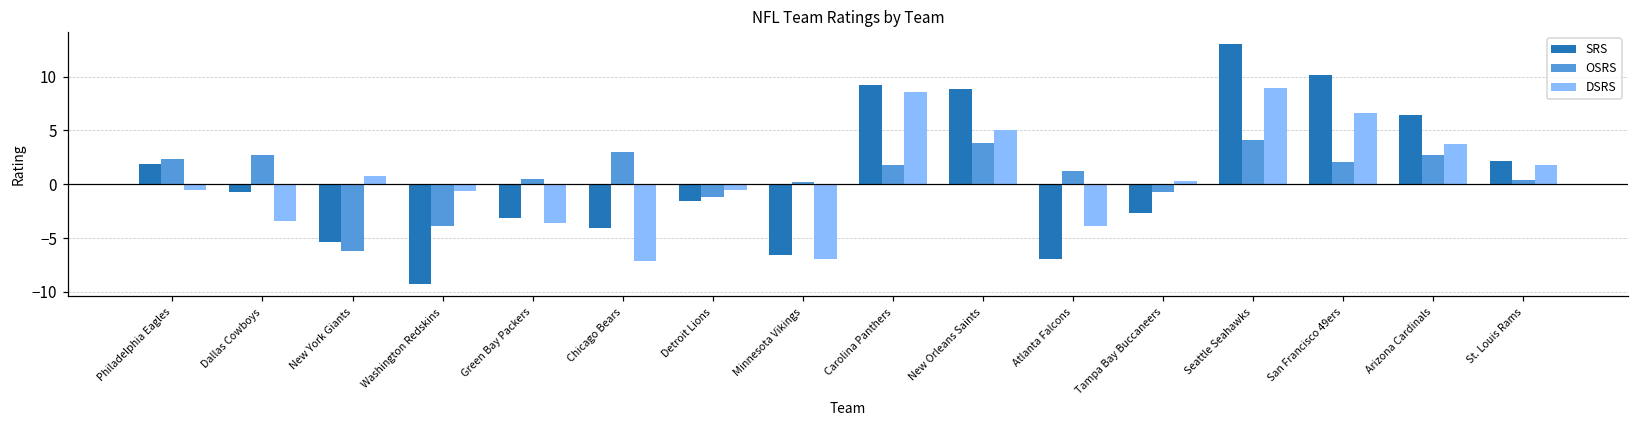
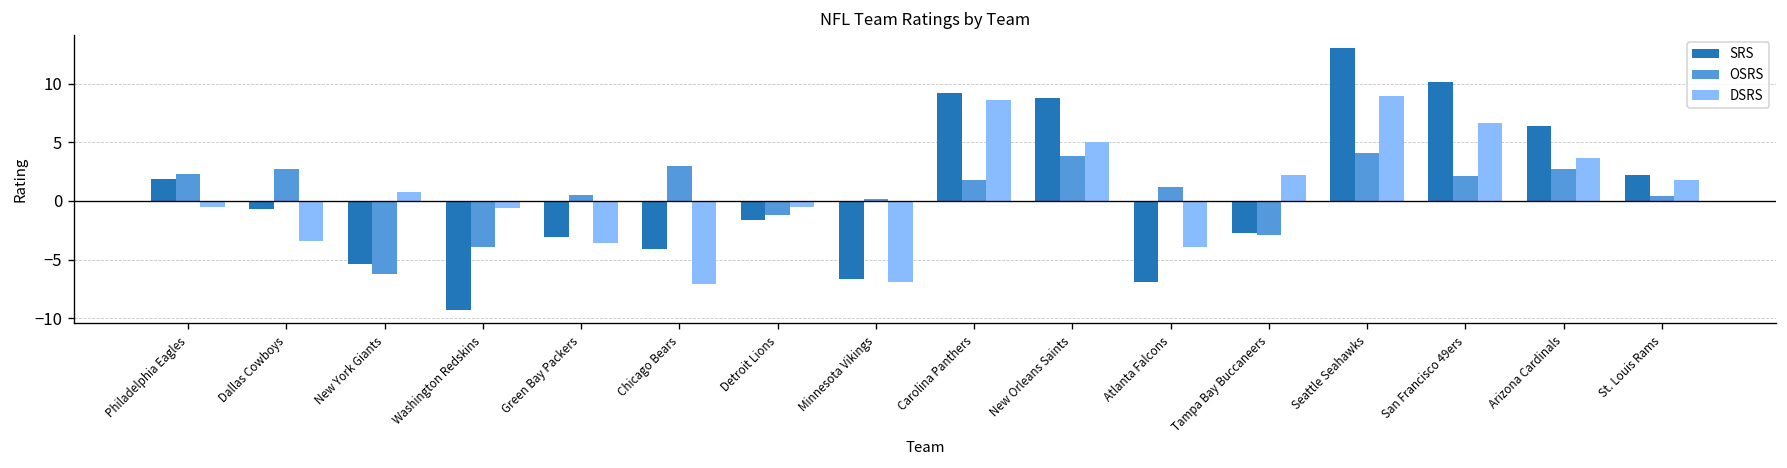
  {
    "SRS": {
      "Philadelphia Eagles": 2,
      "Dallas Cowboys": -1,
      "New York Giants": -5,
      "Washington Redskins": -9,
      "Green Bay Packers": -3,
      "Chicago Bears": -4,
      "Detroit Lions": -2,
      "Minnesota Vikings": -7,
      "Carolina Panthers": 9,
      "New Orleans Saints": 9,
      "Atlanta Falcons": -7,
      "Tampa Bay Buccaneers": -3,
      "Seattle Seahawks": 13,
      "San Francisco 49ers": 10,
      "Arizona Cardinals": 6,
      "St. Louis Rams": 2
    },
    "OSRS": {
      "Philadelphia Eagles": 2,
      "Dallas Cowboys": 3,
      "New York Giants": -6,
      "Washington Redskins": -4,
      "Green Bay Packers": 1,
      "Chicago Bears": 3,
      "Detroit Lions": -1,
      "Carolina Panthers": 2,
      "New Orleans Saints": 4,
      "Atlanta Falcons": 1,
-     "Tampa Bay Buccaneers": -1,
+     "Tampa Bay Buccaneers": -3,
      "Seattle Seahawks": 4,
      "San Francisco 49ers": 2,
      "Arizona Cardinals": 3,
      "St. Louis Rams": 0
    },
    "DSRS": {
      "Philadelphia Eagles": -1,
      "Dallas Cowboys": -3,
      "New York Giants": 1,
      "Washington Redskins": -1,
      "Green Bay Packers": -4,
      "Chicago Bears": -7,
      "Detroit Lions": -1,
      "Minnesota Vikings": -7,
      "Carolina Panthers": 9,
      "New Orleans Saints": 5,
      "Atlanta Falcons": -4,
-     "Tampa Bay Buccaneers": 0,
+     "Tampa Bay Buccaneers": 2,
      "Seattle Seahawks": 9,
      "San Francisco 49ers": 7,
      "Arizona Cardinals": 4,
      "St. Louis Rams": 2
    }
  }
